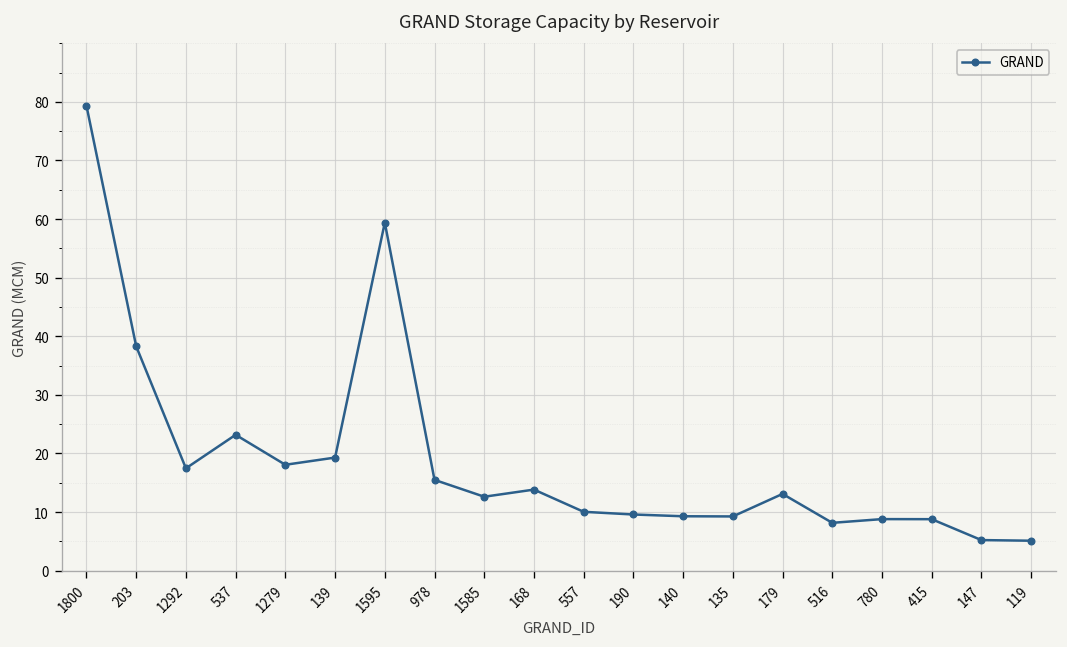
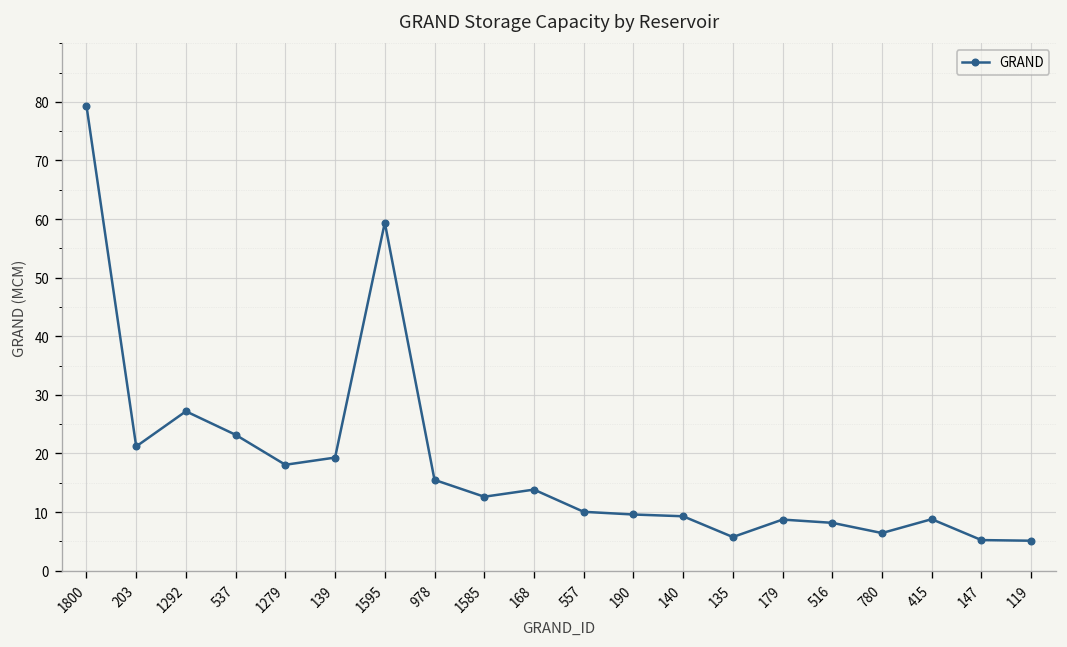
  {
    "1800": 79,
-   "203": 38,
-   "1292": 17,
+   "203": 21,
+   "1292": 27,
    "537": 23,
    "1279": 18,
    "139": 19,
    "1595": 59,
    "978": 15,
    "1585": 13,
    "168": 14,
    "557": 10,
    "190": 10,
    "140": 9,
-   "135": 9,
-   "179": 13,
+   "135": 6,
+   "179": 9,
    "516": 8,
-   "780": 9,
+   "780": 6,
    "415": 9,
    "147": 5,
    "119": 5
  }
